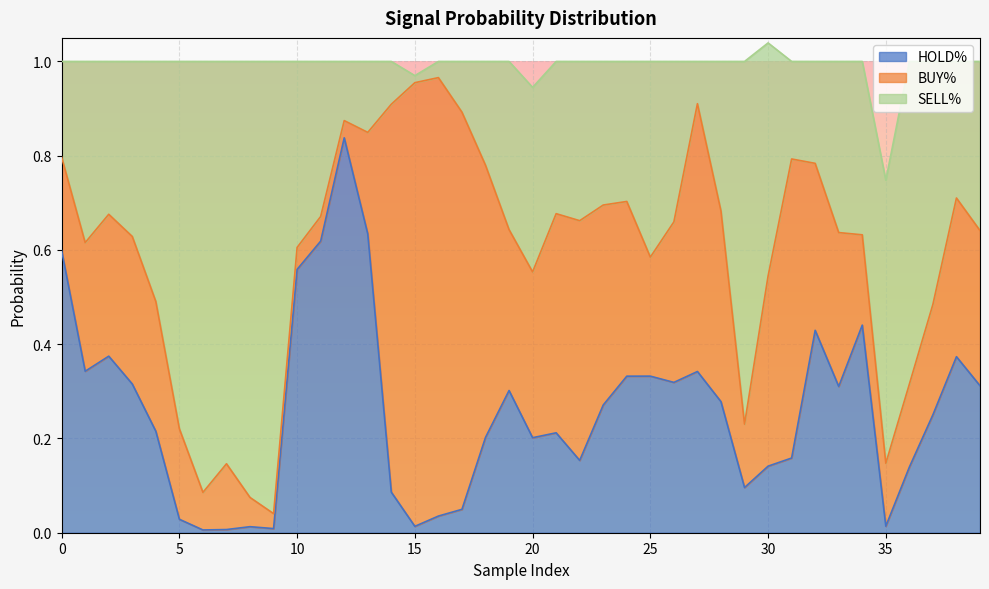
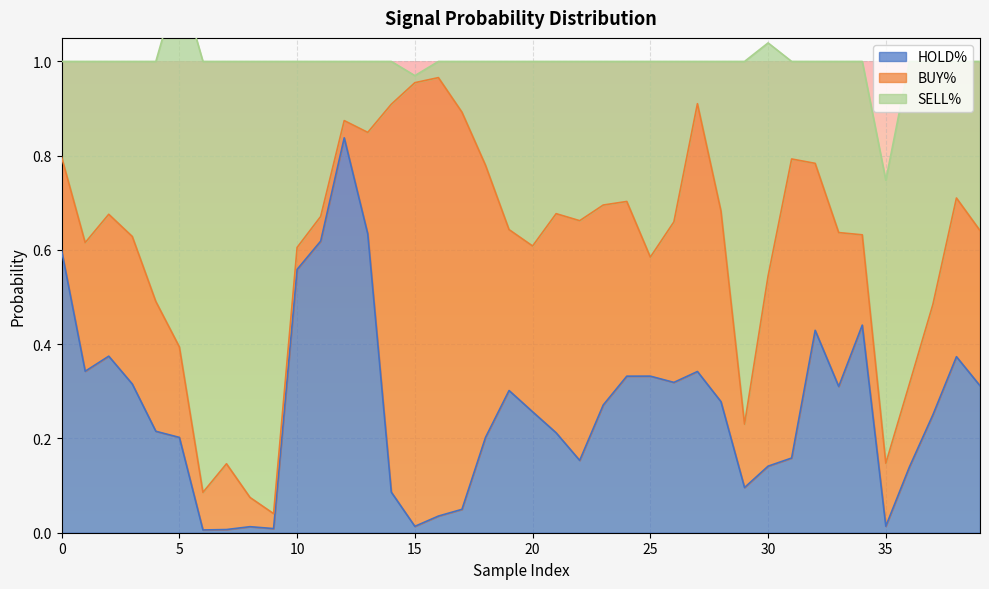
  {
    "HOLD%": {
      "0": 0.60,
-     "5": 0.03,
+     "5": 0.20,
      "10": 0.56,
      "15": 0.01,
-     "20": 0.20,
+     "20": 0.26,
      "25": 0.33,
      "30": 0.14,
      "35": 0.01
    },
    "BUY%": {
      "0": 0.20,
      "5": 0.19,
      "10": 0.05,
      "15": 0.94,
      "20": 0.35,
      "25": 0.25,
      "30": 0.40,
      "35": 0.13
    },
    "SELL%": {
      "0": 0.20,
      "10": 0.39,
      "15": 0.01,
      "20": 0.39,
      "25": 0.42,
      "30": 0.49,
      "35": 0.60
    }
  }
